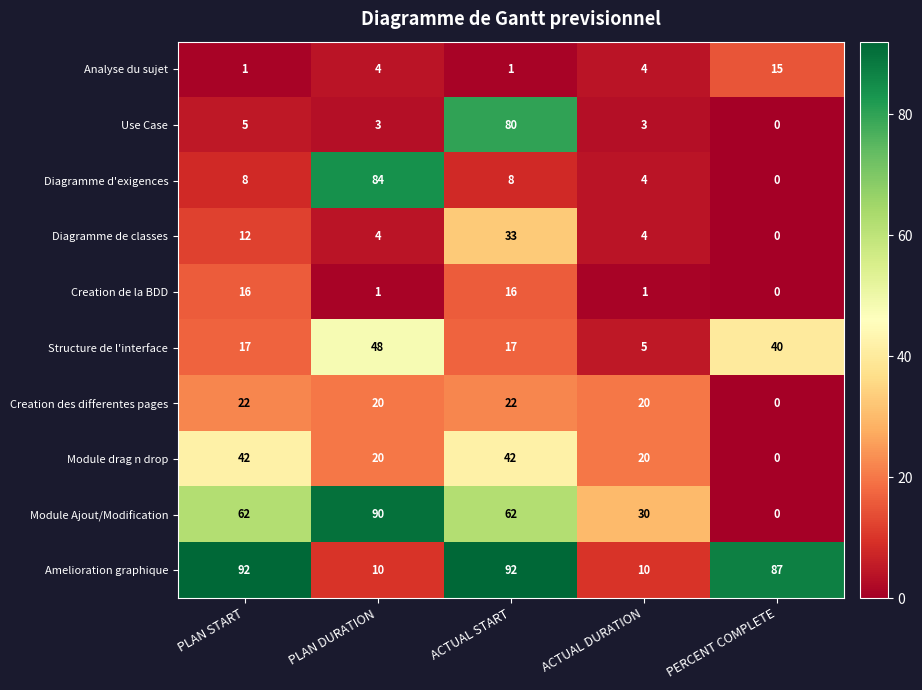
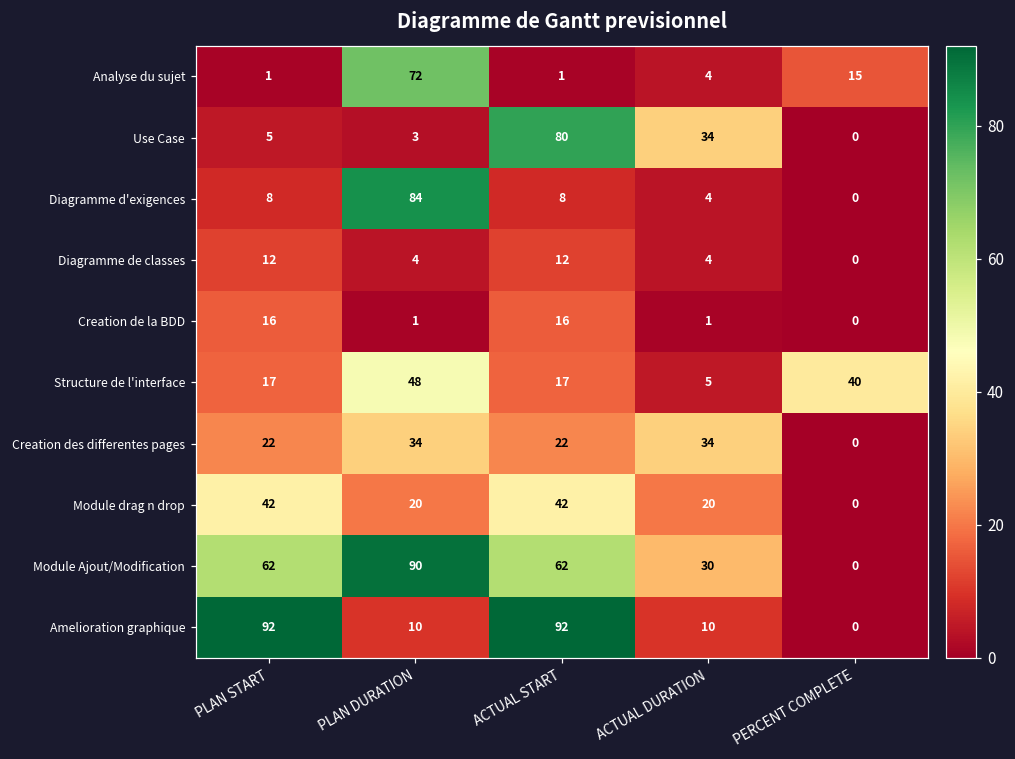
  {
    "Analyse du sujet": {
      "PLAN START": 1,
-     "PLAN DURATION": 4,
+     "PLAN DURATION": 72,
      "ACTUAL START": 1,
      "ACTUAL DURATION": 4,
      "PERCENT COMPLETE": 15
    },
    "Use Case": {
      "PLAN START": 5,
      "PLAN DURATION": 3,
      "ACTUAL START": 80,
-     "ACTUAL DURATION": 3,
+     "ACTUAL DURATION": 34,
      "PERCENT COMPLETE": 0
    },
    "Diagramme d'exigences": {
      "PLAN START": 8,
      "PLAN DURATION": 84,
      "ACTUAL START": 8,
      "ACTUAL DURATION": 4,
      "PERCENT COMPLETE": 0
    },
    "Diagramme de classes": {
      "PLAN START": 12,
      "PLAN DURATION": 4,
-     "ACTUAL START": 33,
+     "ACTUAL START": 12,
      "ACTUAL DURATION": 4,
      "PERCENT COMPLETE": 0
    },
    "Creation de la BDD": {
      "PLAN START": 16,
      "PLAN DURATION": 1,
      "ACTUAL START": 16,
      "ACTUAL DURATION": 1,
      "PERCENT COMPLETE": 0
    },
    "Structure de l'interface": {
      "PLAN START": 17,
      "PLAN DURATION": 48,
      "ACTUAL START": 17,
      "ACTUAL DURATION": 5,
      "PERCENT COMPLETE": 40
    },
    "Creation des differentes pages": {
      "PLAN START": 22,
-     "PLAN DURATION": 20,
+     "PLAN DURATION": 34,
      "ACTUAL START": 22,
-     "ACTUAL DURATION": 20,
+     "ACTUAL DURATION": 34,
      "PERCENT COMPLETE": 0
    },
    "Module drag n drop": {
      "PLAN START": 42,
      "PLAN DURATION": 20,
      "ACTUAL START": 42,
      "ACTUAL DURATION": 20,
      "PERCENT COMPLETE": 0
    },
    "Module Ajout/Modification": {
      "PLAN START": 62,
      "PLAN DURATION": 90,
      "ACTUAL START": 62,
      "ACTUAL DURATION": 30,
      "PERCENT COMPLETE": 0
    },
    "Amelioration graphique": {
      "PLAN START": 92,
      "PLAN DURATION": 10,
      "ACTUAL START": 92,
      "ACTUAL DURATION": 10,
-     "PERCENT COMPLETE": 87
+     "PERCENT COMPLETE": 0
    }
  }
